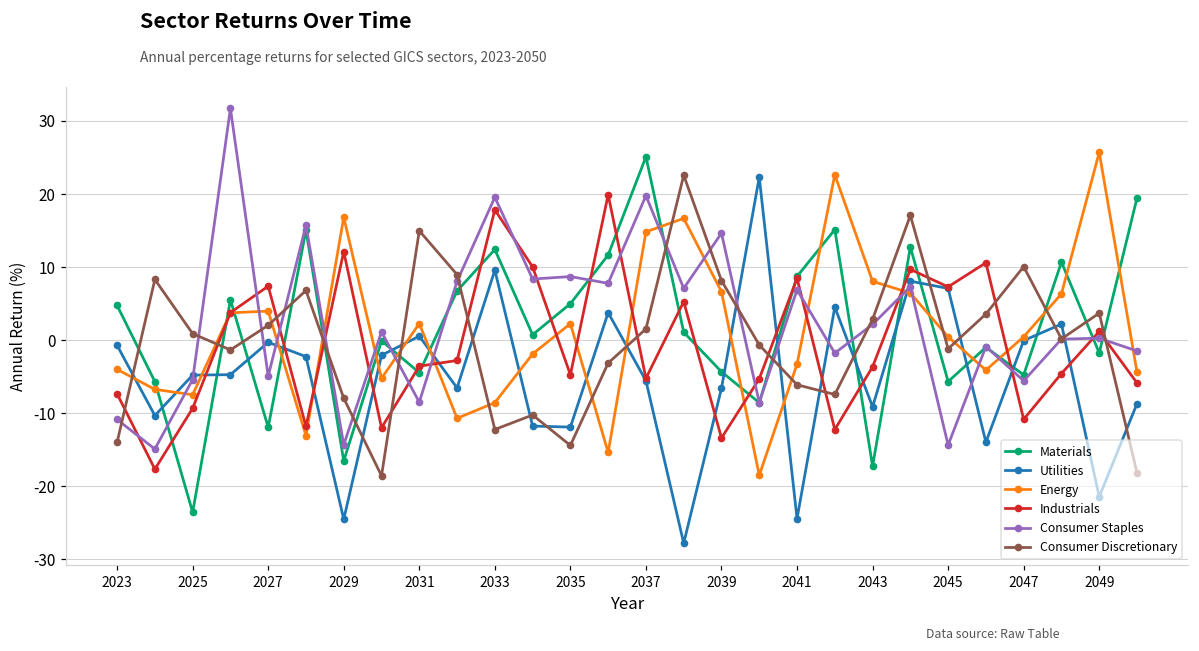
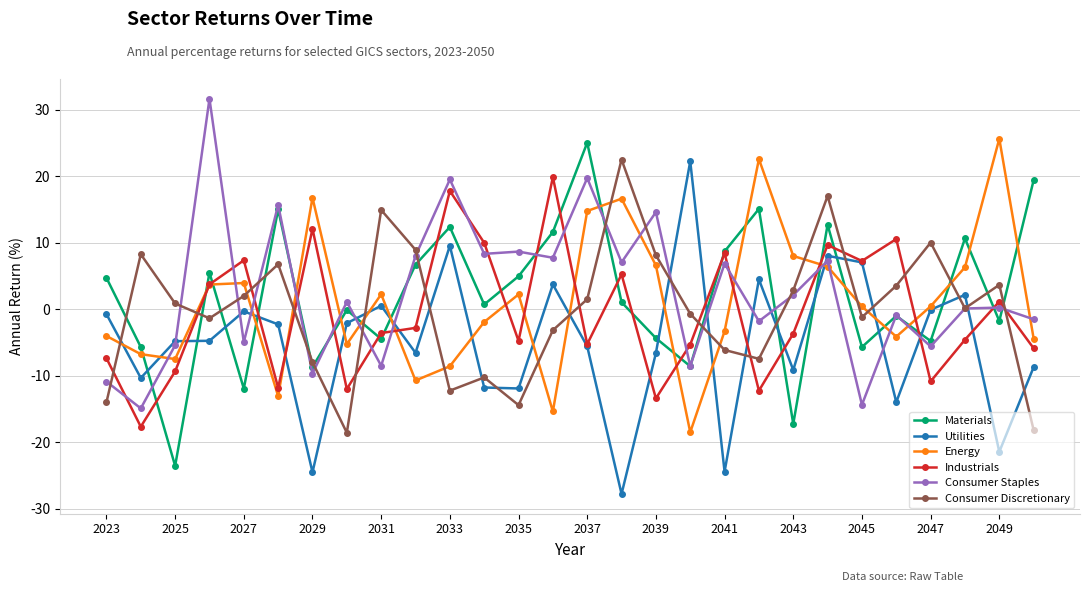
  {
    "Materials": {
      "2023": 5,
      "2025": -24,
      "2027": -12,
-     "2029": -17,
+     "2029": -9,
      "2031": -4,
      "2033": 12,
      "2035": 5,
      "2037": 25,
      "2039": -4,
      "2043": -17,
      "2045": -6,
      "2047": -5,
      "2049": -2
    },
    "Utilities": {
      "2023": -1,
      "2025": -5,
      "2027": 0,
      "2029": -25,
      "2031": 1,
      "2033": 10,
      "2035": -12,
      "2039": -7,
      "2041": -24,
      "2043": -9,
      "2047": 0
    },
    "Energy": {
      "2023": -4,
      "2025": -7,
      "2027": 4,
      "2029": 17,
      "2031": 2,
      "2033": -9,
      "2035": 2,
      "2037": 15,
      "2039": 7,
      "2041": -3,
      "2043": 8,
      "2045": 0,
      "2047": 0,
      "2049": 26
    },
    "Industrials": {
      "2023": -7,
      "2025": -9,
      "2027": 7,
      "2029": 12,
      "2031": -4,
      "2033": 18,
      "2035": -5,
      "2039": -13,
      "2043": -4,
      "2047": -11,
      "2049": 1
    },
    "Consumer Staples": {
      "2023": -11,
      "2025": -5,
      "2027": -5,
-     "2029": -14,
+     "2029": -10,
      "2031": -9,
      "2033": 20,
      "2035": 9,
      "2037": 20,
      "2039": 15,
      "2041": 7,
      "2043": 2,
      "2045": -14,
      "2047": -6,
      "2049": 0
    },
    "Consumer Discretionary": {
      "2023": -14,
      "2025": 1,
      "2027": 2,
      "2029": -8,
      "2031": 15,
      "2033": -12,
      "2035": -14,
      "2037": 2,
      "2039": 8,
      "2041": -6,
      "2043": 3,
      "2045": -1,
      "2047": 10,
      "2049": 4
    }
  }
